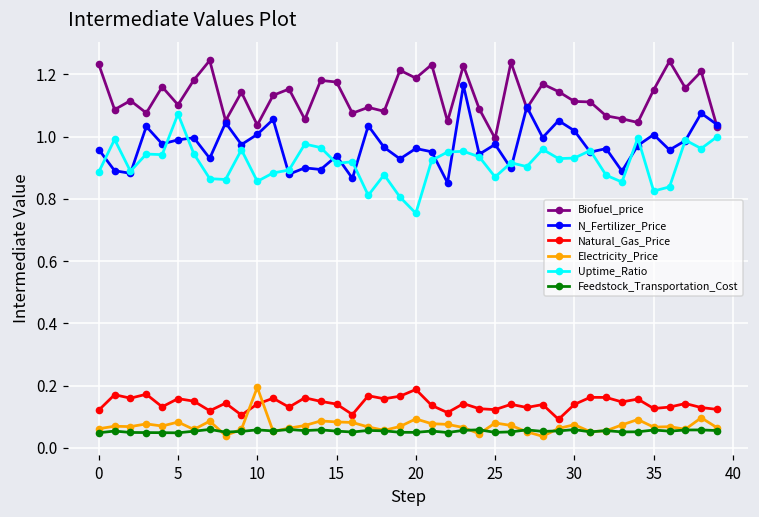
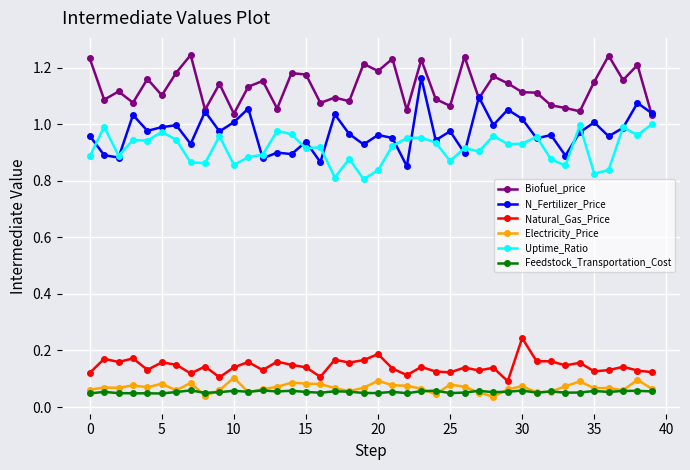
  {
    "Biofuel_price": {
      "0": 1.23,
      "5": 1.10,
      "10": 1.04,
      "15": 1.18,
      "20": 1.19,
-     "25": 0.99,
+     "25": 1.06,
      "30": 1.11,
      "35": 1.15
    },
    "N_Fertilizer_Price": {
      "0": 0.96,
      "5": 0.99,
      "10": 1.01,
      "15": 0.94,
      "20": 0.96,
      "25": 0.97,
      "30": 1.02,
      "35": 1.01
    },
    "Natural_Gas_Price": {
      "0": 0.12,
      "5": 0.16,
      "10": 0.14,
      "15": 0.14,
      "20": 0.19,
      "25": 0.12,
-     "30": 0.14,
+     "30": 0.24,
      "35": 0.13
    },
    "Electricity_Price": {
      "0": 0.06,
      "5": 0.08,
-     "10": 0.19,
+     "10": 0.10,
      "15": 0.08,
      "20": 0.09,
      "25": 0.08,
      "30": 0.07,
      "35": 0.07
    },
    "Uptime_Ratio": {
      "0": 0.89,
-     "5": 1.07,
+     "5": 0.97,
      "10": 0.86,
      "15": 0.91,
-     "20": 0.75,
+     "20": 0.84,
      "25": 0.87,
      "30": 0.93,
      "35": 0.82
    },
    "Feedstock_Transportation_Cost": {
      "0": 0.05,
      "5": 0.05,
      "10": 0.06,
      "15": 0.05,
      "20": 0.05,
      "25": 0.05,
      "30": 0.06,
      "35": 0.06
    }
  }
